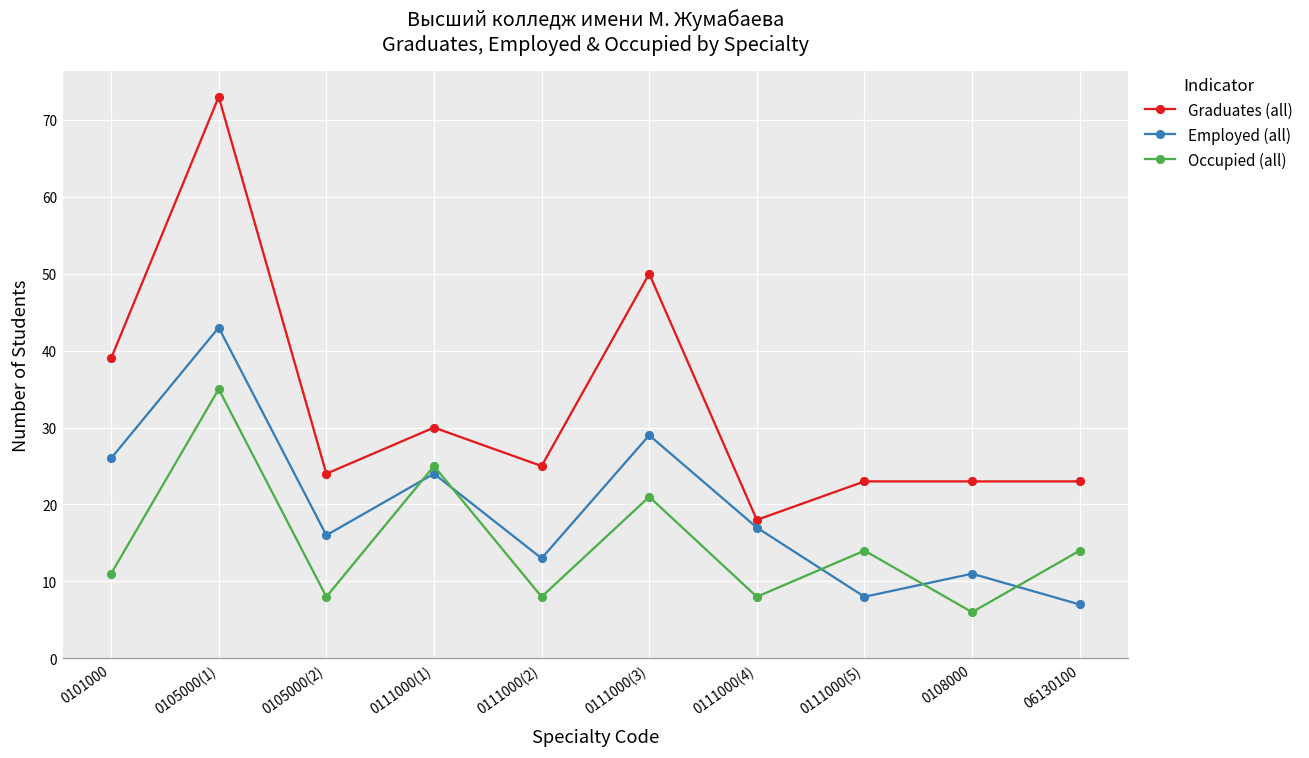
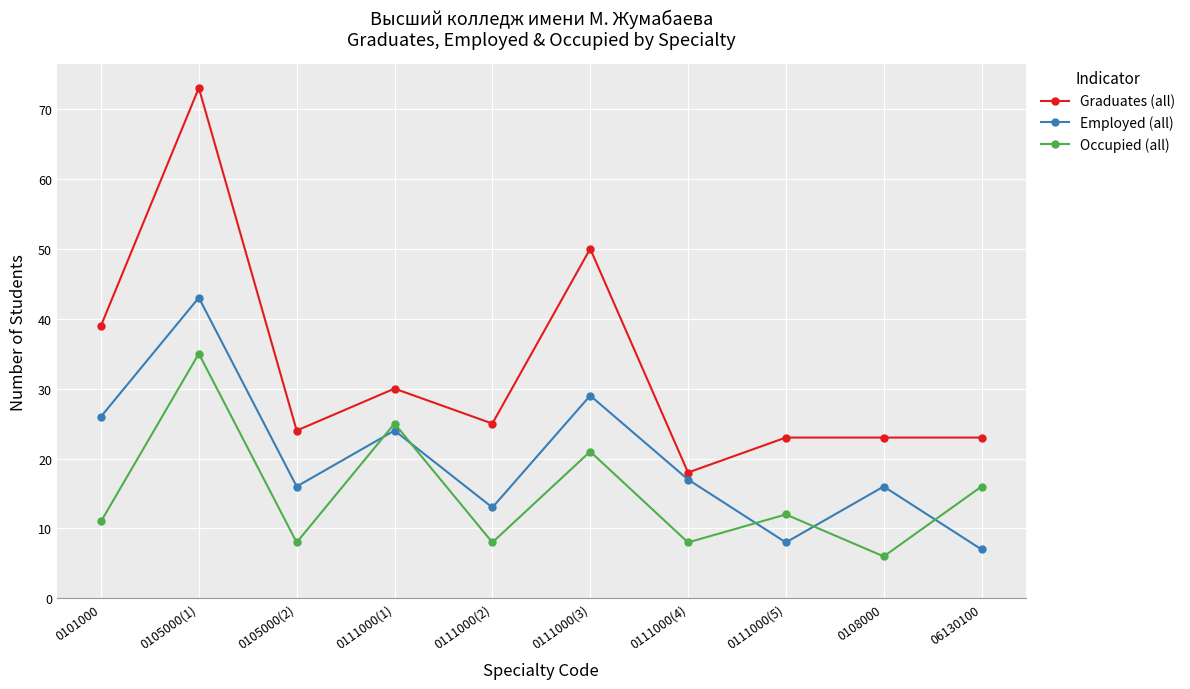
  {
    "Graduates (all)": {
      "0101000": 39,
      "0105000(1)": 73,
      "0105000(2)": 24,
      "0111000(1)": 30,
      "0111000(2)": 25,
      "0111000(3)": 50,
      "0111000(4)": 18,
      "0111000(5)": 23,
      "0108000": 23,
      "06130100": 23
    },
    "Employed (all)": {
      "0101000": 26,
      "0105000(1)": 43,
      "0105000(2)": 16,
      "0111000(1)": 24,
      "0111000(2)": 13,
      "0111000(3)": 29,
      "0111000(4)": 17,
      "0111000(5)": 8,
-     "0108000": 11,
+     "0108000": 16,
      "06130100": 7
    },
    "Occupied (all)": {
      "0101000": 11,
      "0105000(1)": 35,
      "0105000(2)": 8,
      "0111000(1)": 25,
      "0111000(2)": 8,
      "0111000(3)": 21,
      "0111000(4)": 8,
-     "0111000(5)": 14,
+     "0111000(5)": 12,
      "0108000": 6,
-     "06130100": 14
+     "06130100": 16
    }
  }
